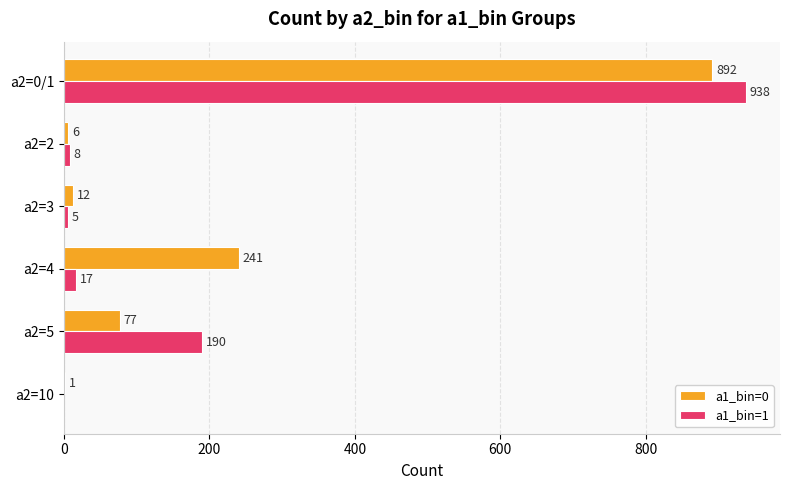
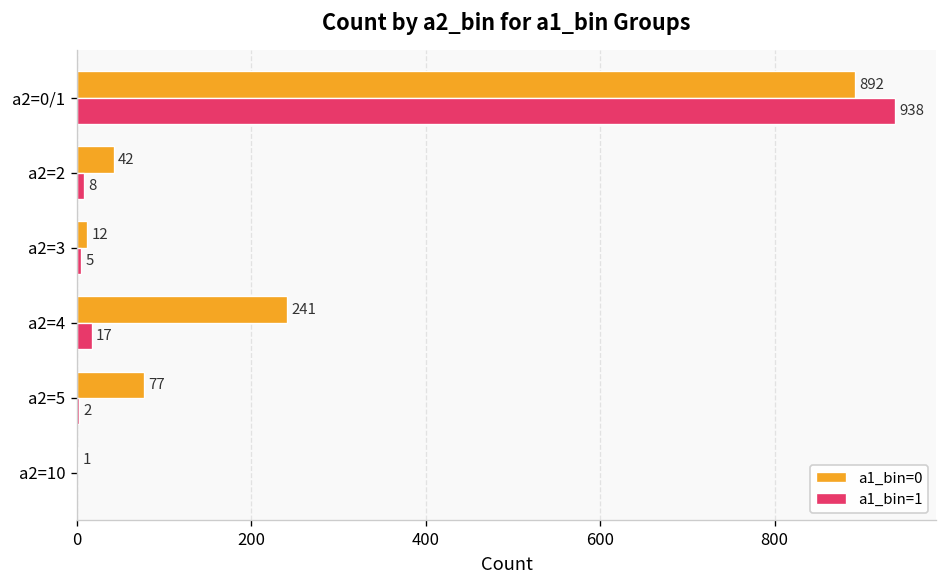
  {
    "a1_bin=0": {
      "a2=0/1": 892,
-     "a2=2": 6,
+     "a2=2": 42,
      "a2=3": 12,
      "a2=4": 241,
      "a2=5": 77,
      "a2=10": 1
    },
    "a1_bin=1": {
      "a2=0/1": 938,
      "a2=2": 8,
      "a2=3": 5,
      "a2=4": 17,
-     "a2=5": 190
+     "a2=5": 2
    }
  }
